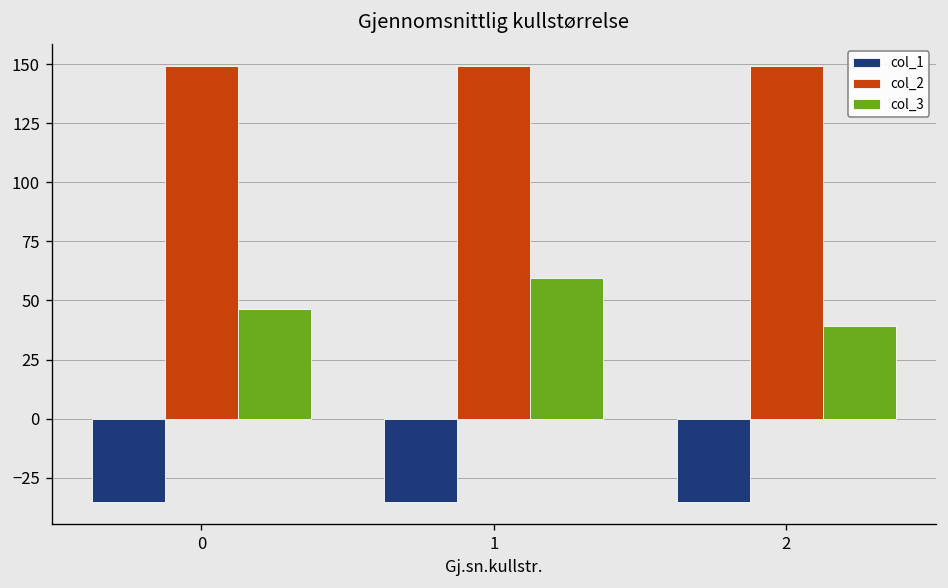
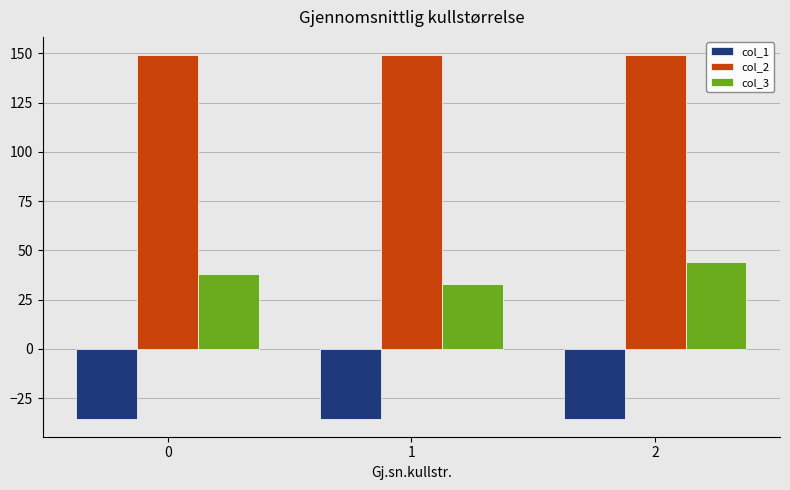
  {
    "col_1": {
      "0": -35,
      "1": -35,
      "2": -35
    },
    "col_2": {
      "0": 149,
      "1": 149,
      "2": 149
    },
    "col_3": {
-     "0": 46,
-     "1": 60,
-     "2": 39
+     "0": 38,
+     "1": 33,
+     "2": 44
    }
  }
